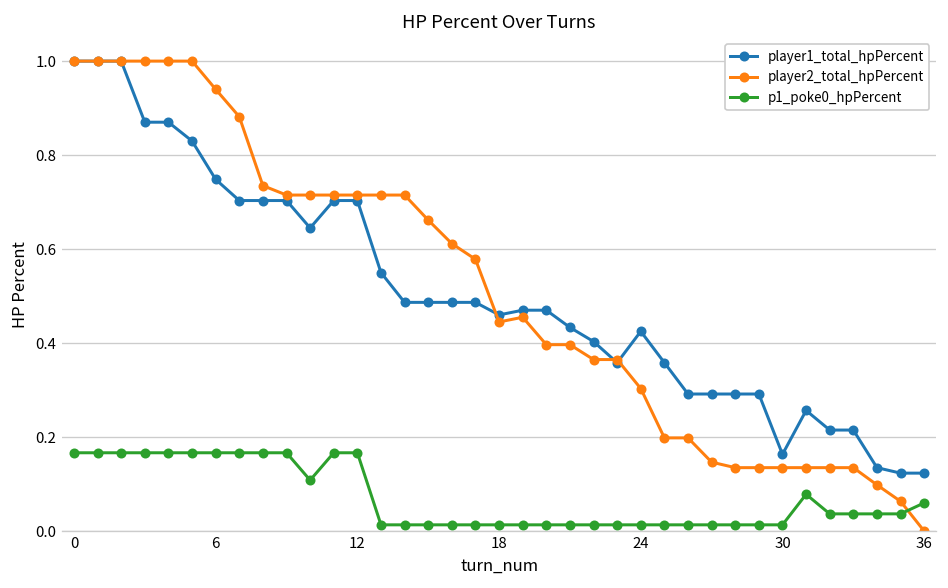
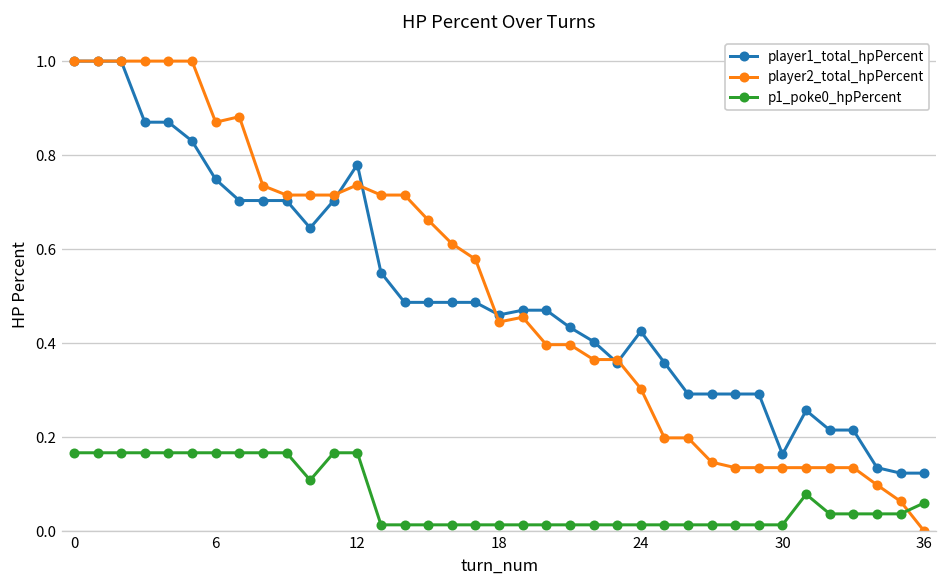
  {
    "player1_total_hpPercent": {
      "6": 0.75,
-     "12": 0.70,
+     "12": 0.78,
      "18": 0.46,
      "24": 0.43,
      "30": 0.16,
      "36": 0.12
    },
    "player2_total_hpPercent": {
-     "6": 0.94,
-     "12": 0.72,
+     "6": 0.87,
+     "12": 0.74,
      "18": 0.45,
      "24": 0.30,
      "30": 0.14,
      "36": 0.00
    },
    "p1_poke0_hpPercent": {
      "0": 0.17,
      "6": 0.17,
      "12": 0.17,
      "18": 0.01,
      "24": 0.01,
      "30": 0.01,
      "36": 0.06
    }
  }
